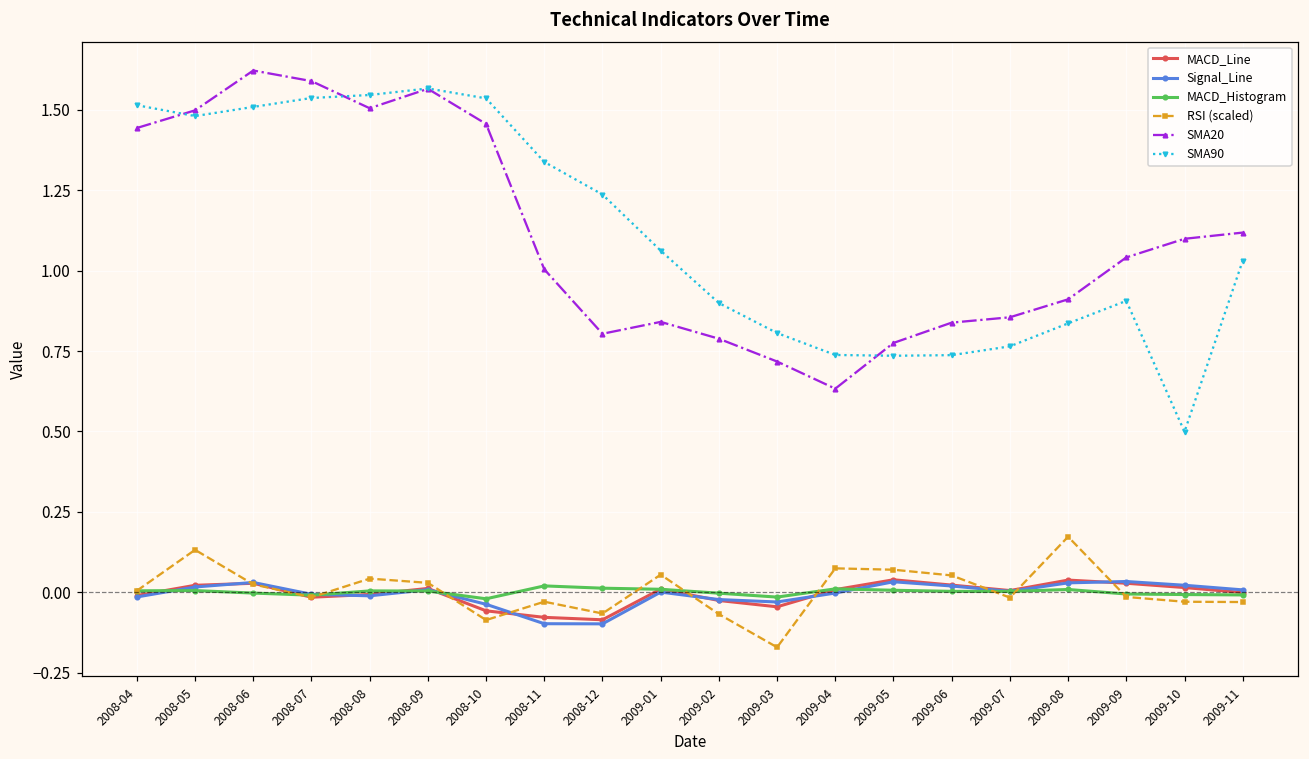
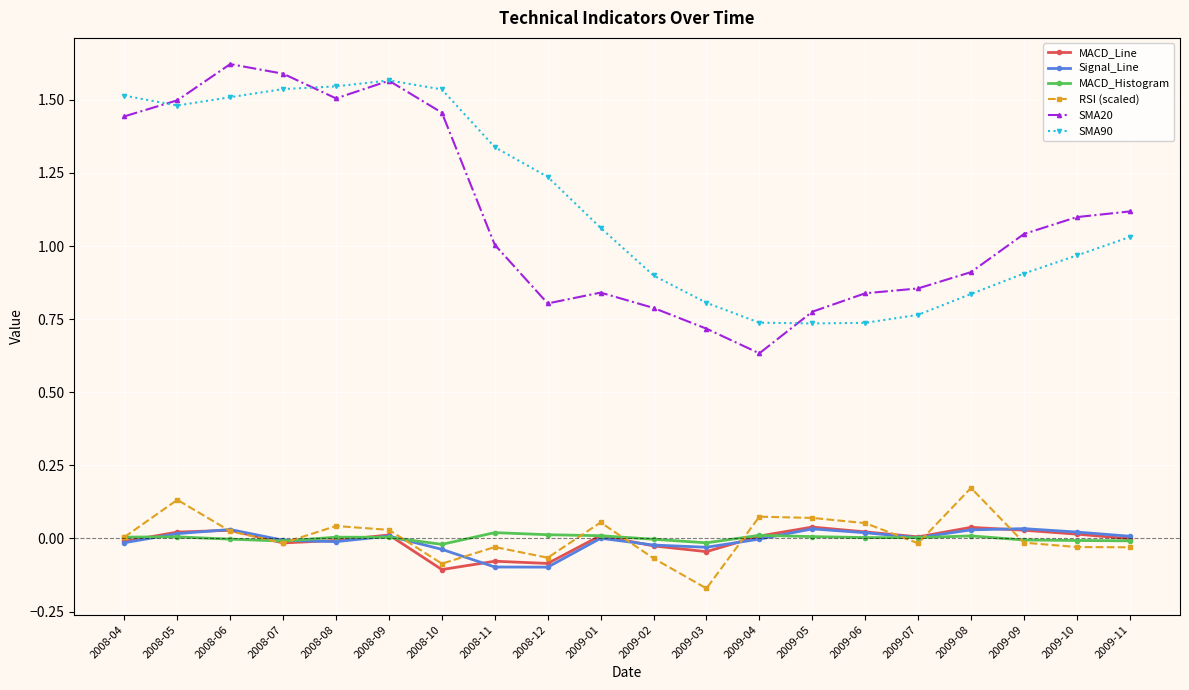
  {
    "MACD_Line": {
-     "2008-10": -0.06,
+     "2008-10": -0.11,
      "2008-11": -0.08,
      "2008-12": -0.09,
      "2009-03": -0.05,
      "2009-08": 0.04
    },
    "Signal_Line": {
      "2008-10": -0.04,
      "2008-11": -0.10,
      "2008-12": -0.10,
      "2009-01": 0.00,
      "2009-03": -0.03,
      "2009-04": 0.00,
      "2009-08": 0.03
    },
    "MACD_Histogram": {
      "2008-05": 0.01,
      "2008-06": 0.00,
      "2008-08": 0.00,
      "2008-10": -0.02,
      "2008-11": 0.02,
      "2008-12": 0.01,
      "2009-02": 0.00,
      "2009-03": -0.02,
      "2009-05": 0.01,
      "2009-06": 0.00,
      "2009-08": 0.01,
      "2009-09": -0.01,
      "2009-10": -0.01
    },
    "RSI (scaled)": {
      "2008-05": 0.13,
      "2008-08": 0.04,
      "2008-09": 0.03,
      "2008-10": -0.09,
      "2008-11": -0.03,
      "2008-12": -0.07,
      "2009-01": 0.05,
      "2009-02": -0.07,
      "2009-03": -0.17,
      "2009-04": 0.07,
      "2009-05": 0.07,
      "2009-06": 0.05,
      "2009-07": -0.02,
      "2009-08": 0.17,
      "2009-09": -0.01,
      "2009-10": -0.03,
      "2009-11": -0.03
    },
    "SMA20": {
      "2008-04": 1.44,
      "2008-05": 1.50,
      "2008-06": 1.62,
      "2008-07": 1.59,
      "2008-08": 1.51,
      "2008-10": 1.46,
      "2008-11": 1.00,
      "2008-12": 0.80,
      "2009-01": 0.84,
      "2009-02": 0.79,
      "2009-03": 0.72,
      "2009-04": 0.63,
      "2009-05": 0.78,
      "2009-06": 0.84,
      "2009-07": 0.86,
      "2009-08": 0.91,
      "2009-09": 1.04,
      "2009-10": 1.10,
      "2009-11": 1.12
    },
    "SMA90": {
      "2008-04": 1.51,
      "2008-05": 1.48,
      "2008-06": 1.51,
      "2008-07": 1.54,
      "2008-08": 1.55,
      "2008-10": 1.54,
      "2008-11": 1.34,
      "2008-12": 1.24,
      "2009-01": 1.06,
      "2009-02": 0.90,
      "2009-03": 0.81,
      "2009-04": 0.74,
      "2009-05": 0.74,
      "2009-06": 0.74,
      "2009-07": 0.76,
      "2009-08": 0.84,
      "2009-09": 0.91,
-     "2009-10": 0.50,
+     "2009-10": 0.97,
      "2009-11": 1.03
    }
  }
